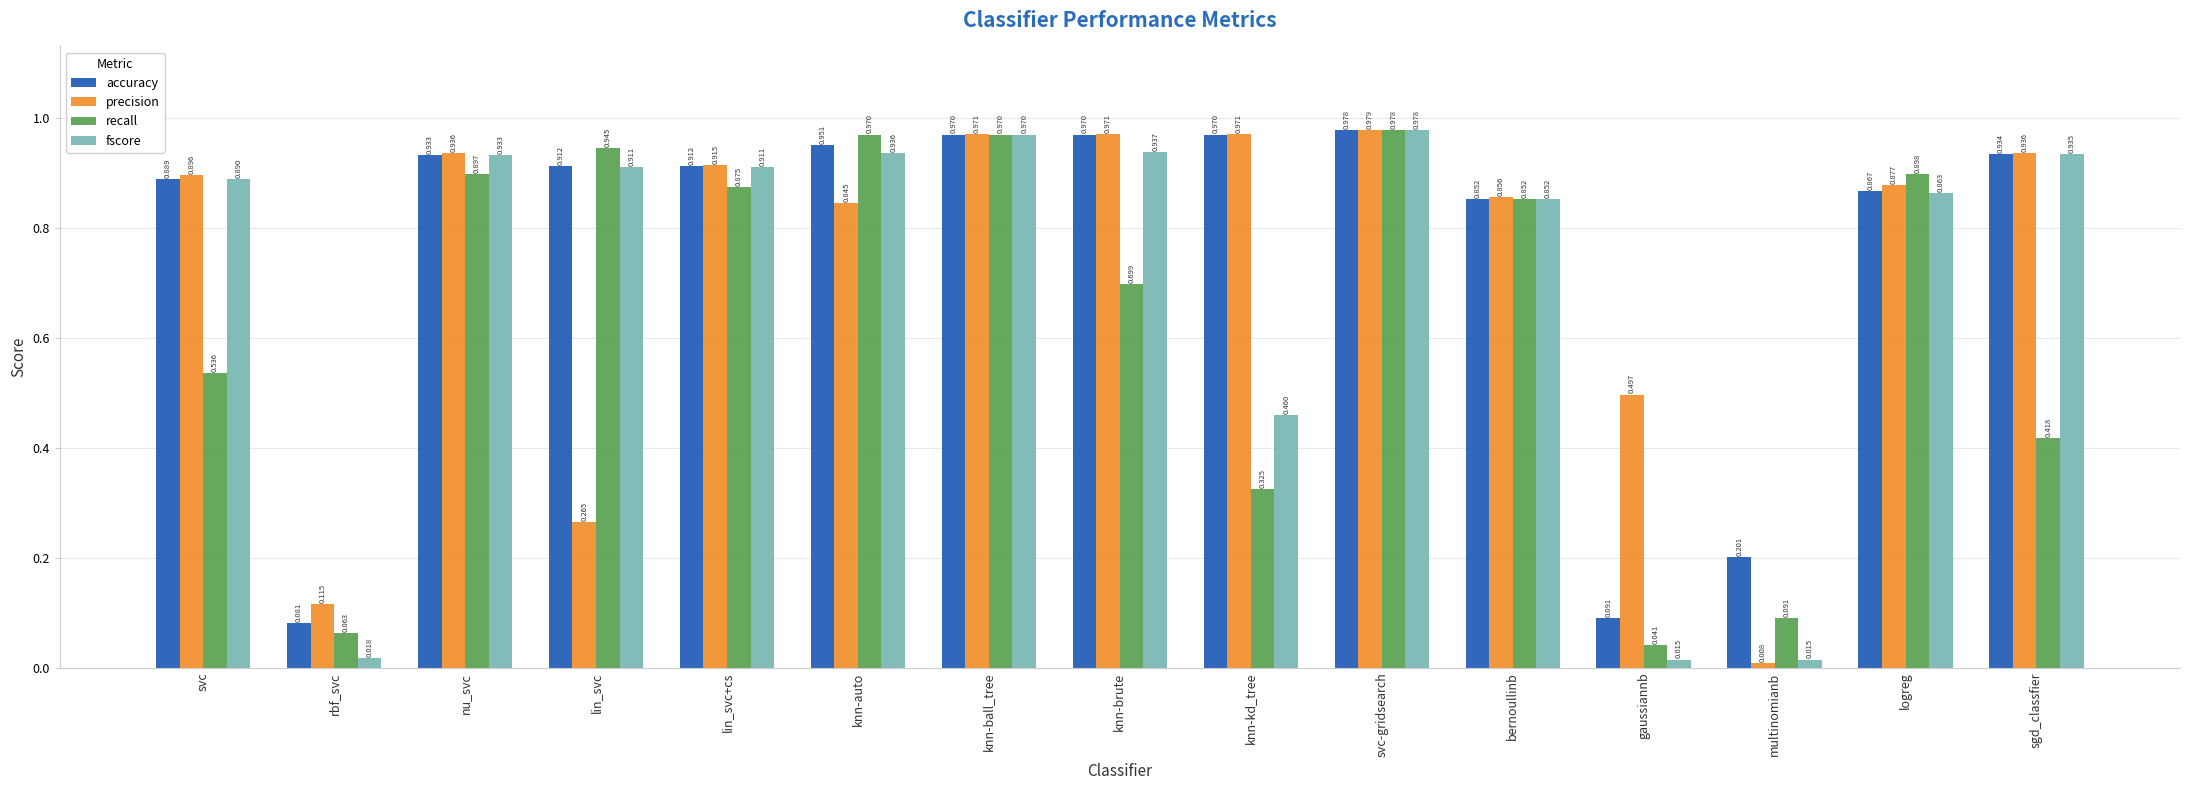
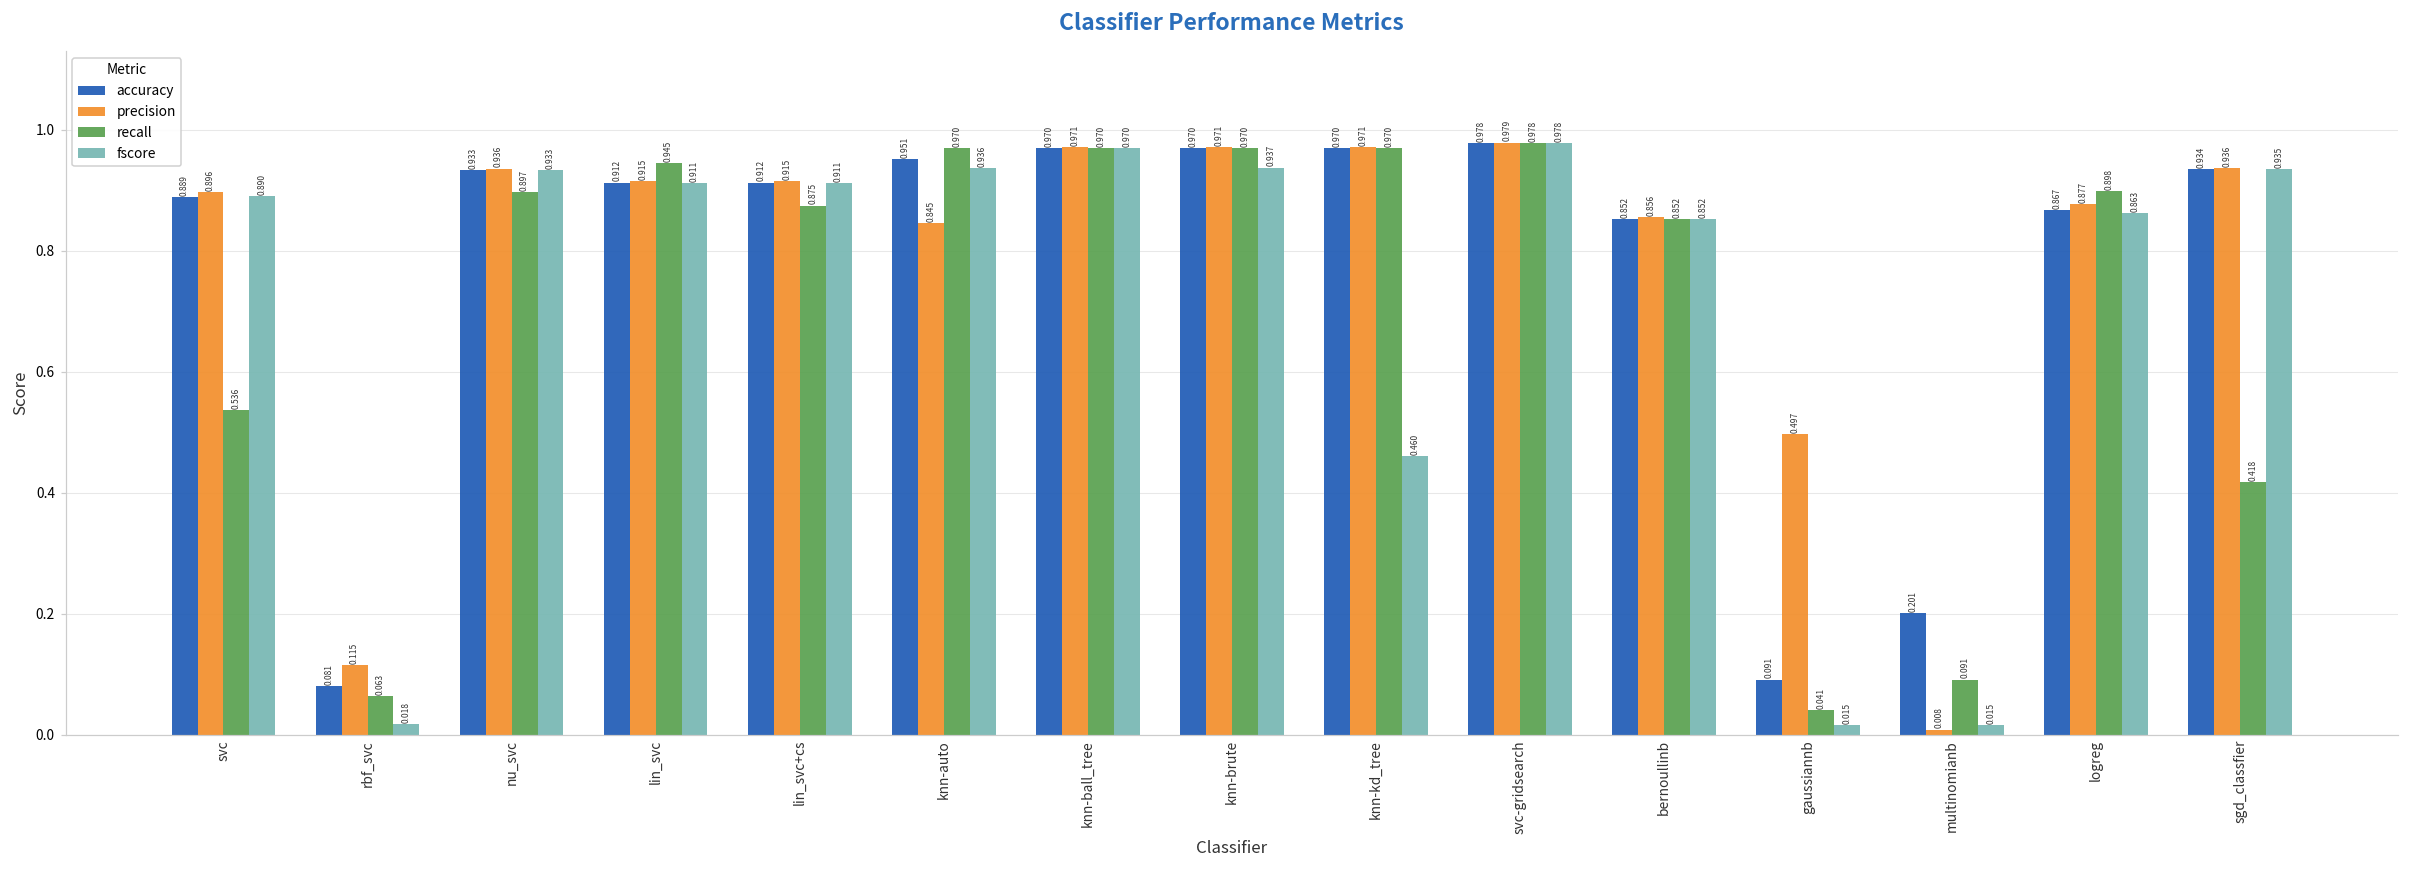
  {
    "accuracy": {
      "svc": 0.889,
      "rbf_svc": 0.081,
      "nu_svc": 0.933,
      "lin_svc": 0.912,
      "lin_svc+cs": 0.912,
      "knn-auto": 0.951,
      "knn-ball_tree": 0.970,
      "knn-brute": 0.970,
      "knn-kd_tree": 0.970,
      "svc-gridsearch": 0.978,
      "bernoullinb": 0.852,
      "gaussiannb": 0.091,
      "multinomianb": 0.201,
      "logreg": 0.867,
      "sgd_classfier": 0.934
    },
    "precision": {
      "svc": 0.896,
      "rbf_svc": 0.115,
      "nu_svc": 0.936,
-     "lin_svc": 0.265,
+     "lin_svc": 0.915,
      "lin_svc+cs": 0.915,
      "knn-auto": 0.845,
      "knn-ball_tree": 0.971,
      "knn-brute": 0.971,
      "knn-kd_tree": 0.971,
      "svc-gridsearch": 0.979,
      "bernoullinb": 0.856,
      "gaussiannb": 0.497,
      "multinomianb": 0.008,
      "logreg": 0.877,
      "sgd_classfier": 0.936
    },
    "recall": {
      "svc": 0.536,
      "rbf_svc": 0.063,
      "nu_svc": 0.897,
      "lin_svc": 0.945,
      "lin_svc+cs": 0.875,
      "knn-auto": 0.970,
      "knn-ball_tree": 0.970,
-     "knn-brute": 0.699,
-     "knn-kd_tree": 0.325,
+     "knn-brute": 0.970,
+     "knn-kd_tree": 0.970,
      "svc-gridsearch": 0.978,
      "bernoullinb": 0.852,
      "gaussiannb": 0.041,
      "multinomianb": 0.091,
      "logreg": 0.898,
      "sgd_classfier": 0.418
    },
    "fscore": {
      "svc": 0.890,
      "rbf_svc": 0.018,
      "nu_svc": 0.933,
      "lin_svc": 0.911,
      "lin_svc+cs": 0.911,
      "knn-auto": 0.936,
      "knn-ball_tree": 0.970,
      "knn-brute": 0.937,
      "knn-kd_tree": 0.460,
      "svc-gridsearch": 0.978,
      "bernoullinb": 0.852,
      "gaussiannb": 0.015,
      "multinomianb": 0.015,
      "logreg": 0.863,
      "sgd_classfier": 0.935
    }
  }
